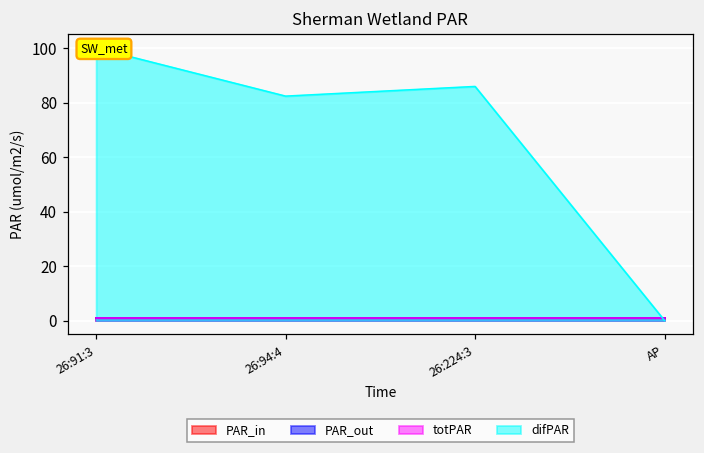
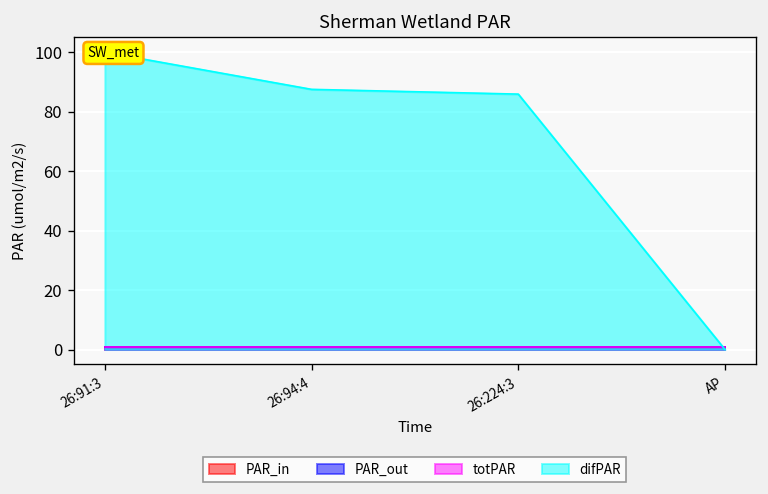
  {
    "totPAR": {
      "26:91:3": 1,
      "26:94:4": 1,
      "26:224:3": 1
    },
    "difPAR": {
-     "26:94:4": 82,
+     "26:94:4": 88,
      "26:224:3": 86
    }
  }
